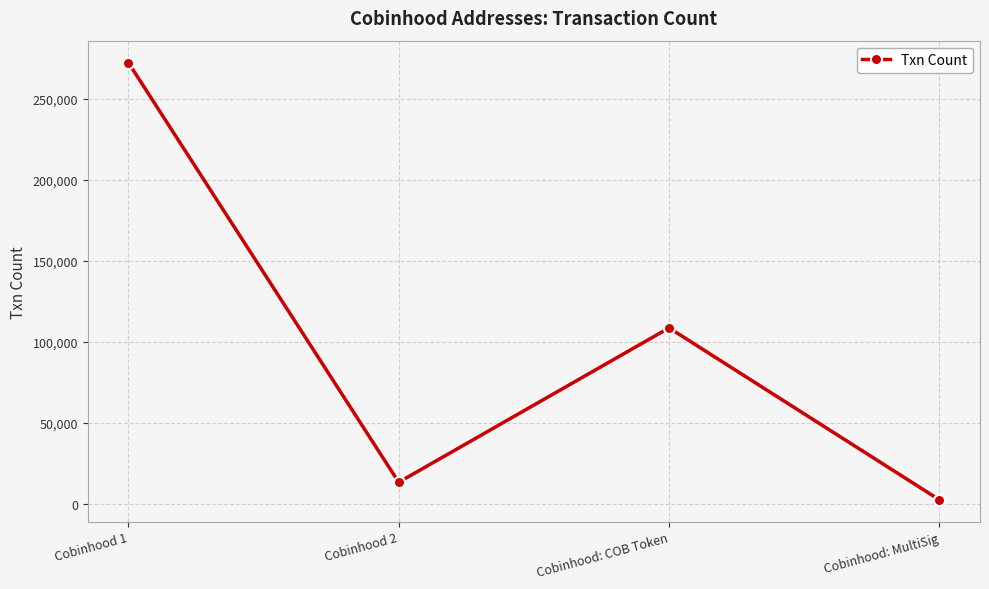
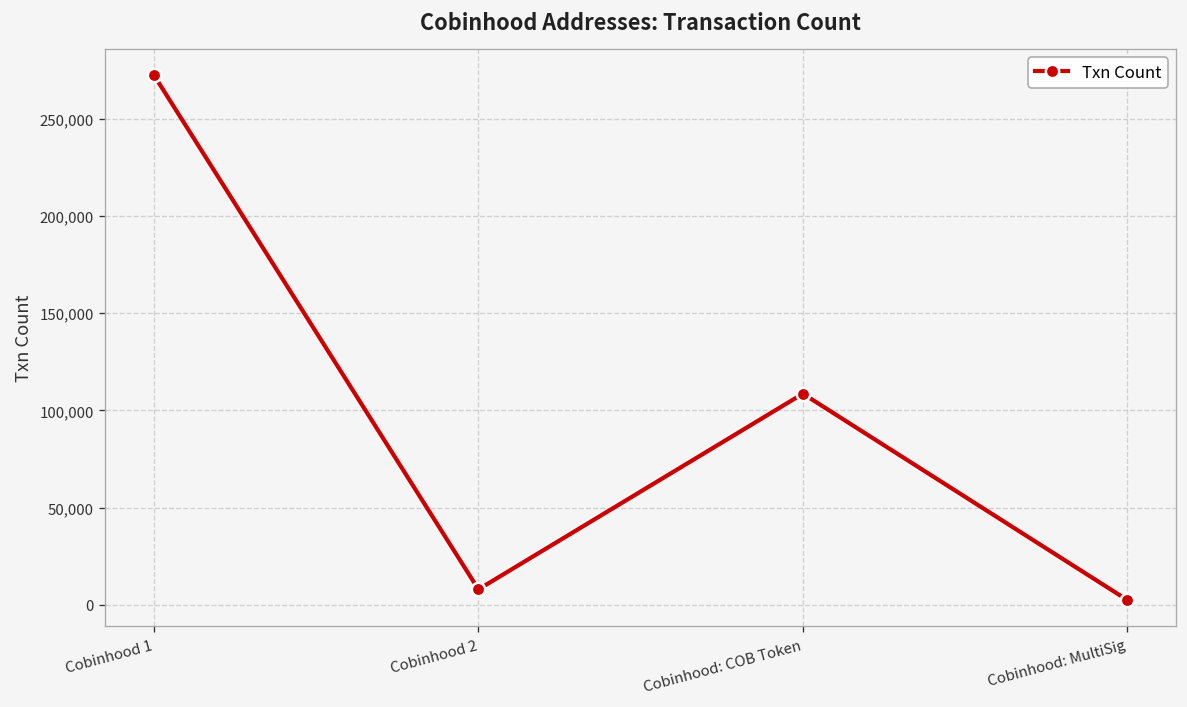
  {
    "Cobinhood 1": "272,000",
-   "Cobinhood 2": "13,000",
+   "Cobinhood 2": "8,000",
    "Cobinhood: COB Token": "109,000",
    "Cobinhood: MultiSig": "2,000"
  }
